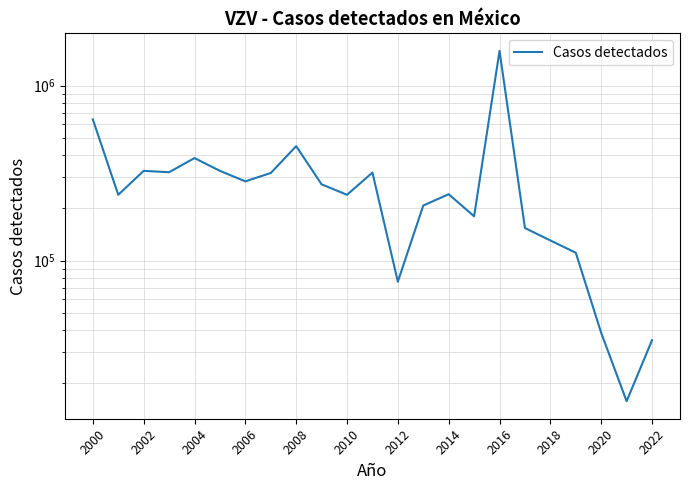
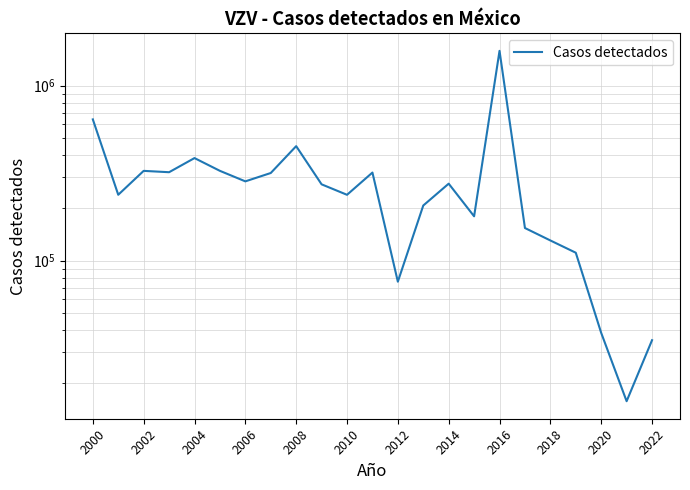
  {
    "2000": 640000,
    "2002": 330000,
    "2004": 390000,
    "2006": 280000,
    "2008": 450000,
    "2010": 240000,
    "2012": 76000,
-   "2014": 240000,
+   "2014": 280000,
    "2016": 1600000,
    "2018": 130000,
    "2020": 39000,
    "2022": 35000
  }
